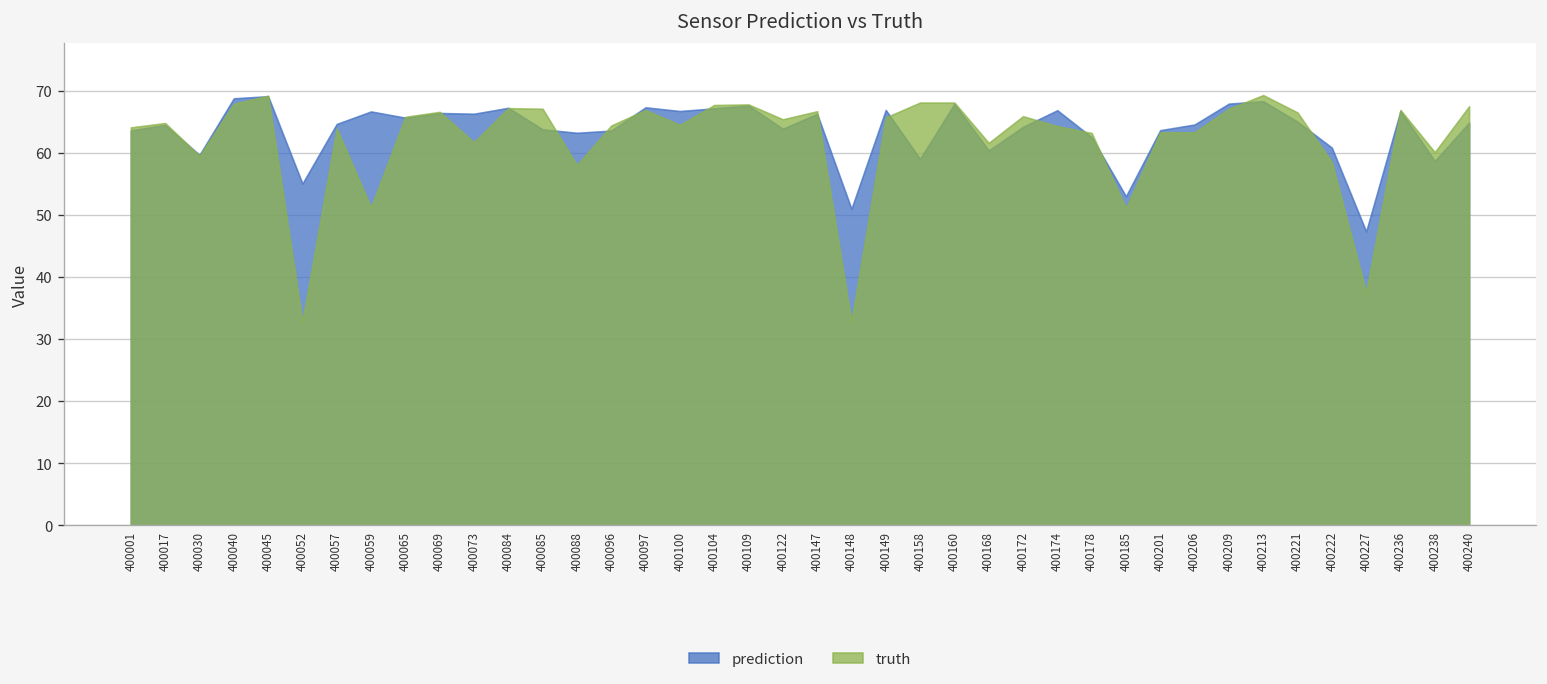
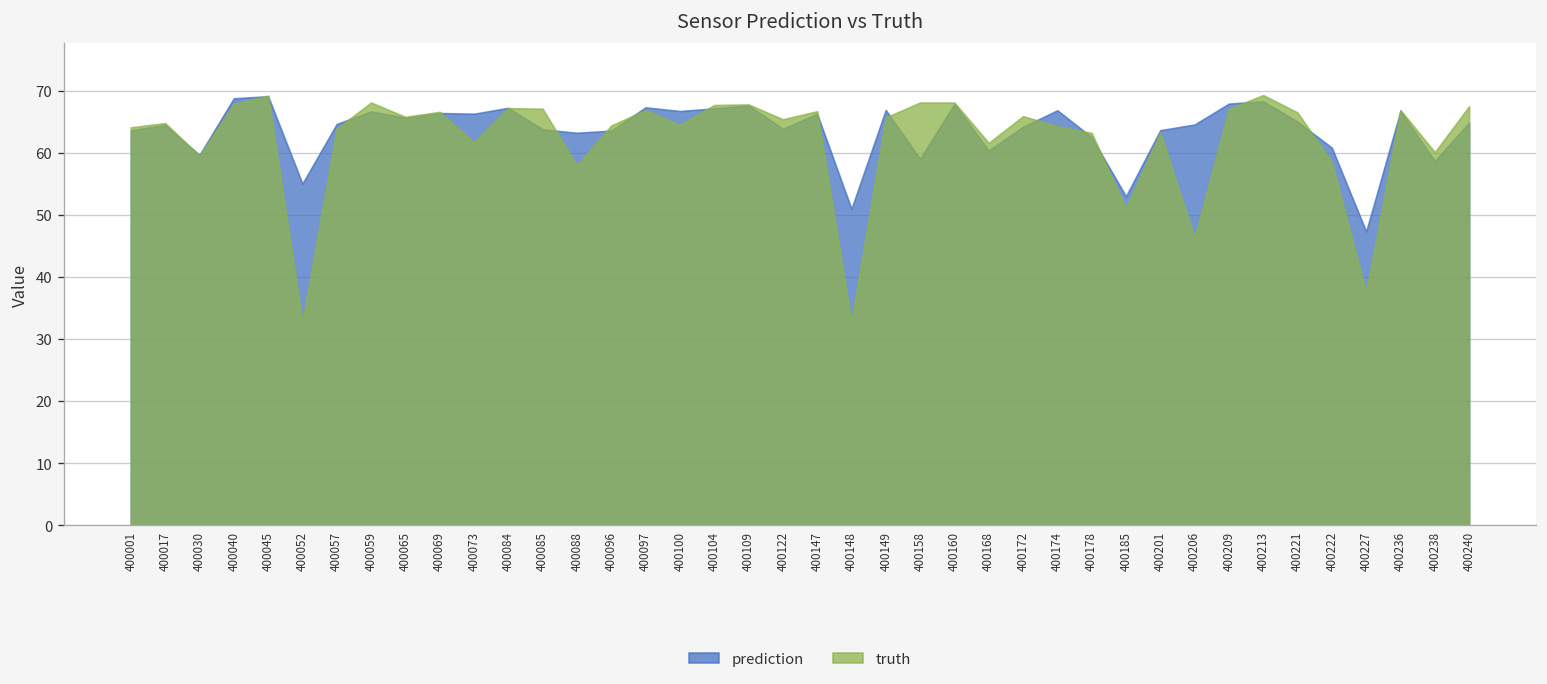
  {
    "prediction": {
      "400001": 64,
      "400040": 69,
      "400052": 55,
      "400057": 65,
      "400059": 67,
      "400073": 66,
      "400085": 64,
      "400088": 63,
      "400096": 64,
      "400100": 67,
      "400104": 67,
      "400122": 64,
      "400148": 51,
      "400149": 67,
      "400158": 59,
      "400168": 60,
      "400172": 64,
      "400174": 67,
      "400178": 63,
      "400185": 53,
      "400206": 65,
      "400209": 68,
      "400213": 68,
      "400221": 65,
      "400222": 61,
      "400227": 47,
      "400238": 59,
      "400240": 65
    },
    "truth": {
      "400001": 64,
      "400040": 68,
      "400052": 33,
      "400057": 64,
-     "400059": 51,
+     "400059": 68,
      "400073": 62,
      "400085": 67,
      "400088": 58,
      "400096": 64,
      "400100": 65,
      "400104": 68,
      "400122": 65,
      "400148": 33,
      "400149": 66,
      "400158": 68,
      "400168": 62,
      "400172": 66,
      "400174": 64,
      "400178": 63,
      "400185": 51,
-     "400206": 63,
+     "400206": 46,
      "400209": 67,
      "400213": 69,
      "400221": 67,
      "400222": 59,
      "400227": 38,
      "400238": 60,
      "400240": 68
    }
  }
